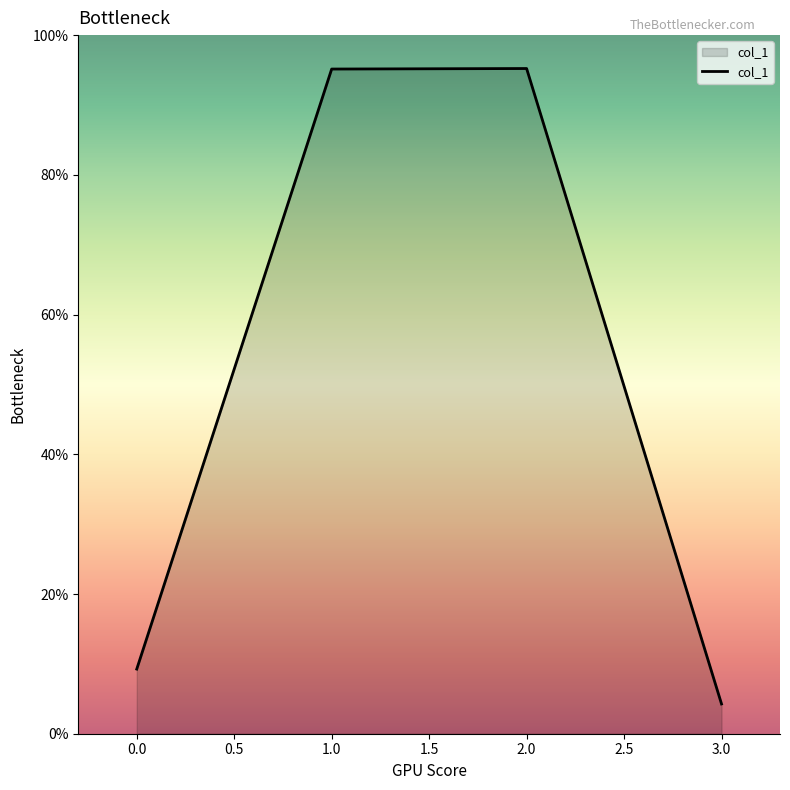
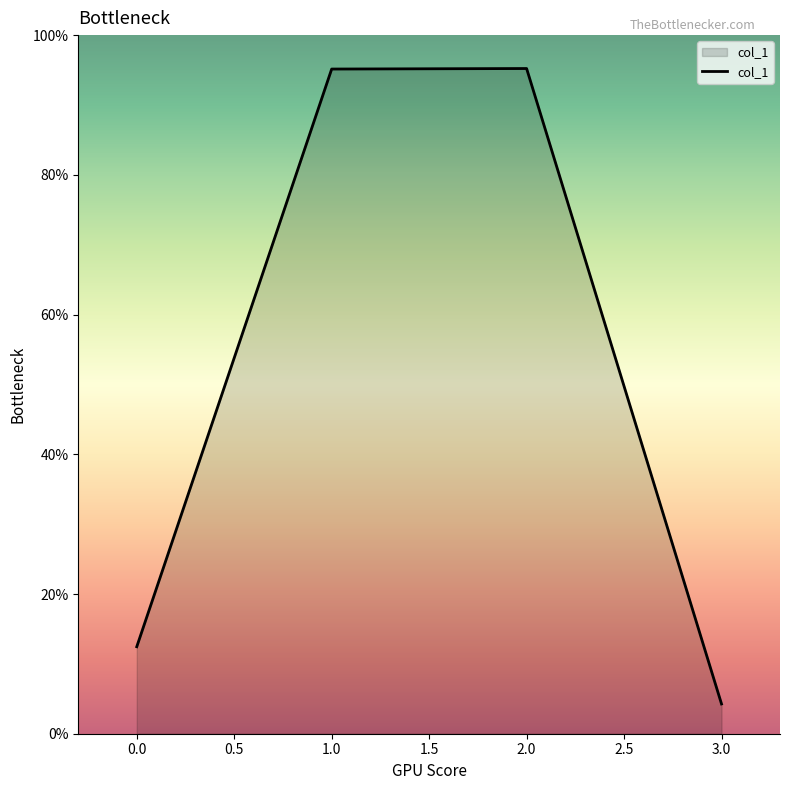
  {
-   "0.0": "9%",
+   "0.0": "12%",
    "1.0": "95%",
    "2.0": "95%",
    "3.0": "4%"
  }
